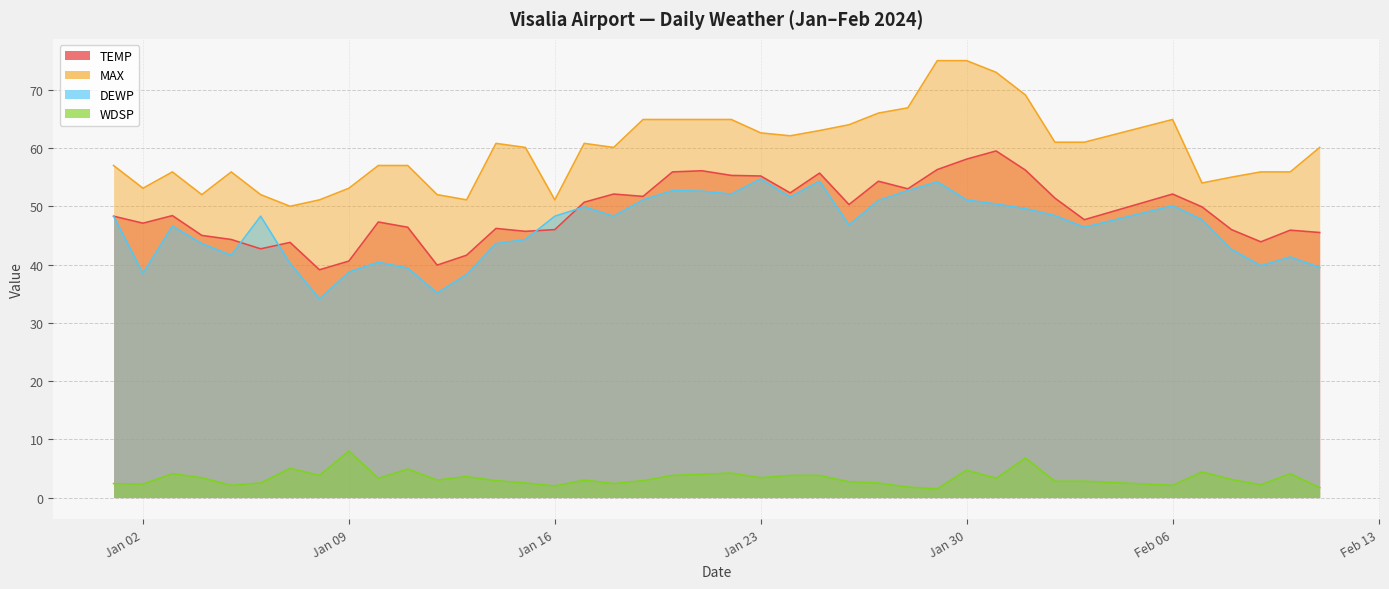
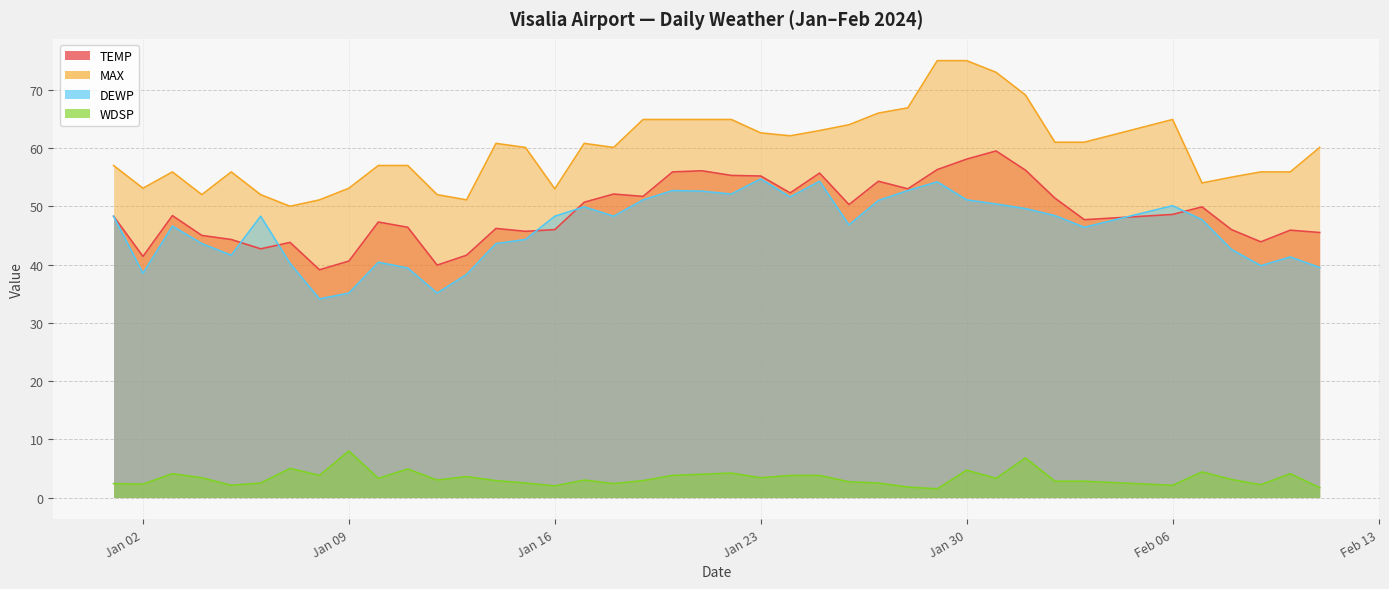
  {
    "TEMP": {
-     "Jan 02": 47,
+     "Jan 02": 41,
      "Jan 09": 41,
      "Jan 16": 46,
      "Jan 23": 55,
      "Jan 30": 58,
-     "Feb 06": 52
+     "Feb 06": 49
    },
    "MAX": {
      "Jan 02": 53,
      "Jan 09": 53,
-     "Jan 16": 51,
+     "Jan 16": 53,
      "Jan 23": 63,
      "Jan 30": 75,
      "Feb 06": 65
    },
    "DEWP": {
      "Jan 02": 39,
-     "Jan 09": 39,
+     "Jan 09": 35,
      "Jan 16": 48,
      "Jan 23": 55,
      "Jan 30": 51,
      "Feb 06": 50
    },
    "WDSP": {
      "Jan 02": 2,
      "Jan 09": 8,
      "Jan 16": 2,
      "Jan 23": 3,
      "Jan 30": 5,
      "Feb 06": 2
    }
  }
